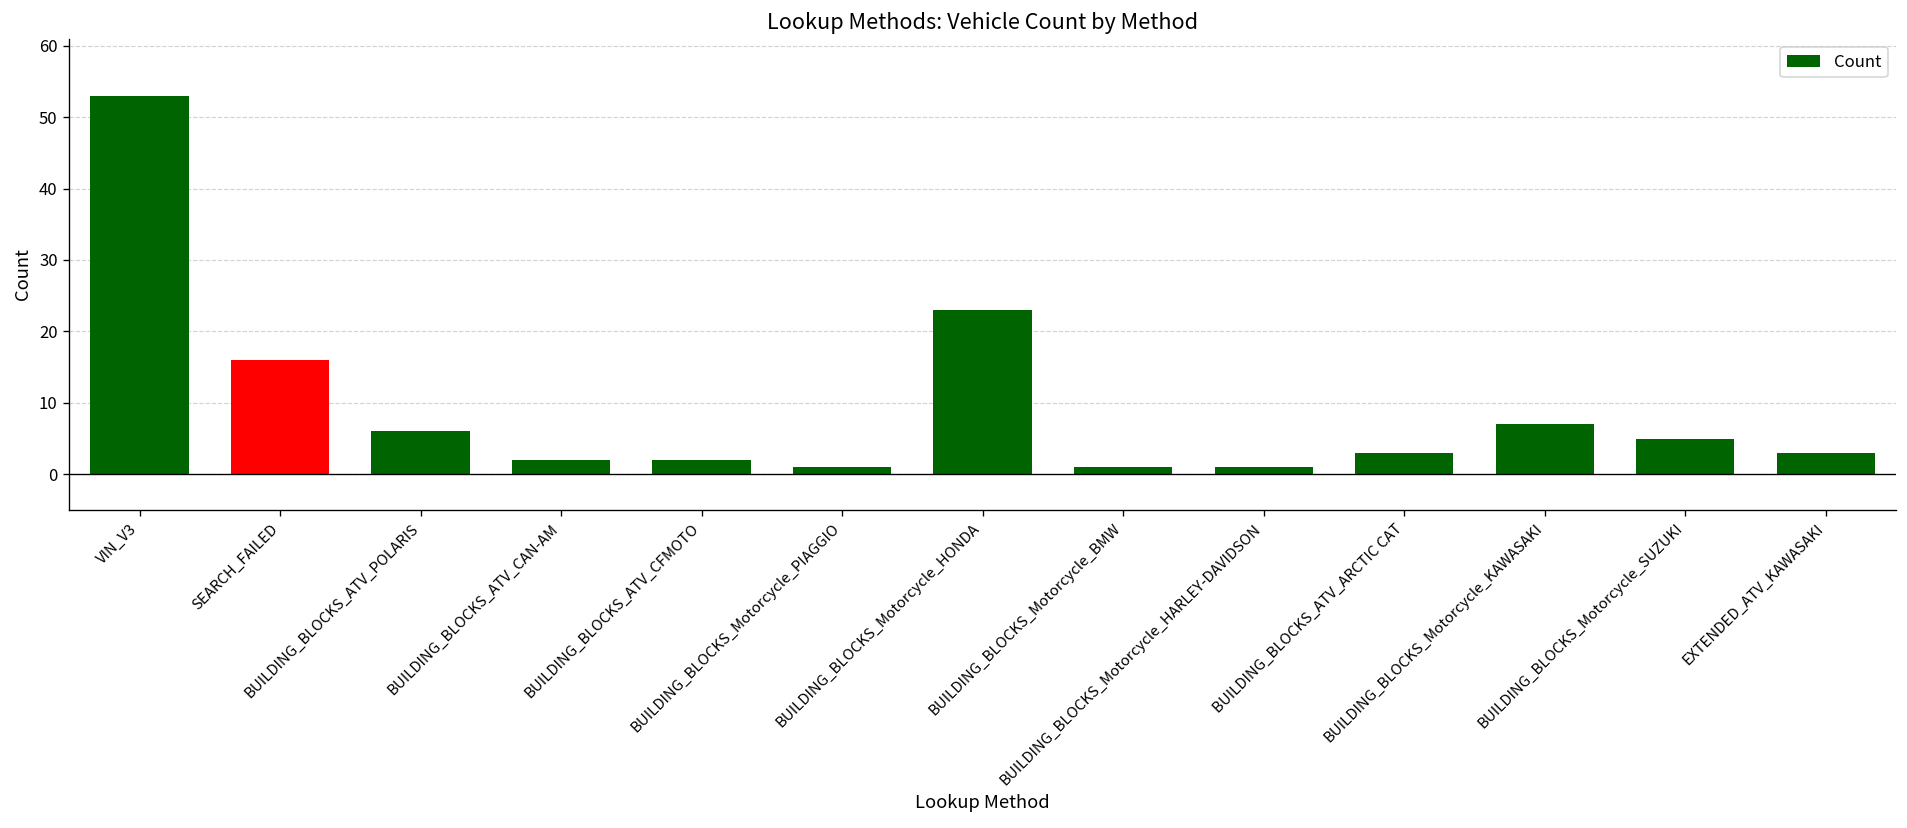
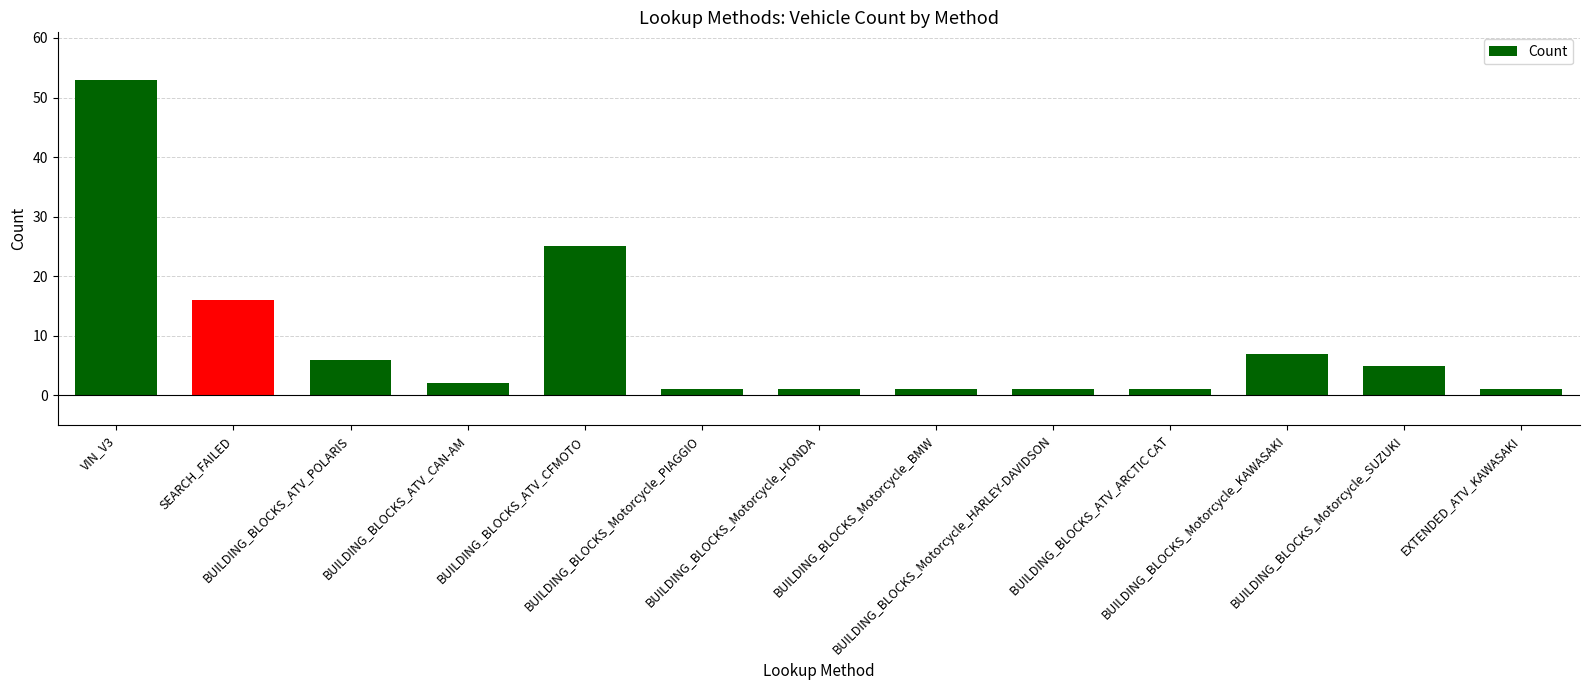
  {
    "VIN_V3": 53,
    "SEARCH_FAILED": 16,
    "BUILDING_BLOCKS_ATV_POLARIS": 6,
    "BUILDING_BLOCKS_ATV_CAN-AM": 2,
-   "BUILDING_BLOCKS_ATV_CFMOTO": 2,
+   "BUILDING_BLOCKS_ATV_CFMOTO": 25,
    "BUILDING_BLOCKS_Motorcycle_PIAGGIO": 1,
-   "BUILDING_BLOCKS_Motorcycle_HONDA": 23,
+   "BUILDING_BLOCKS_Motorcycle_HONDA": 1,
    "BUILDING_BLOCKS_Motorcycle_BMW": 1,
    "BUILDING_BLOCKS_Motorcycle_HARLEY-DAVIDSON": 1,
-   "BUILDING_BLOCKS_ATV_ARCTIC CAT": 3,
+   "BUILDING_BLOCKS_ATV_ARCTIC CAT": 1,
    "BUILDING_BLOCKS_Motorcycle_KAWASAKI": 7,
    "BUILDING_BLOCKS_Motorcycle_SUZUKI": 5,
-   "EXTENDED_ATV_KAWASAKI": 3
+   "EXTENDED_ATV_KAWASAKI": 1
  }
